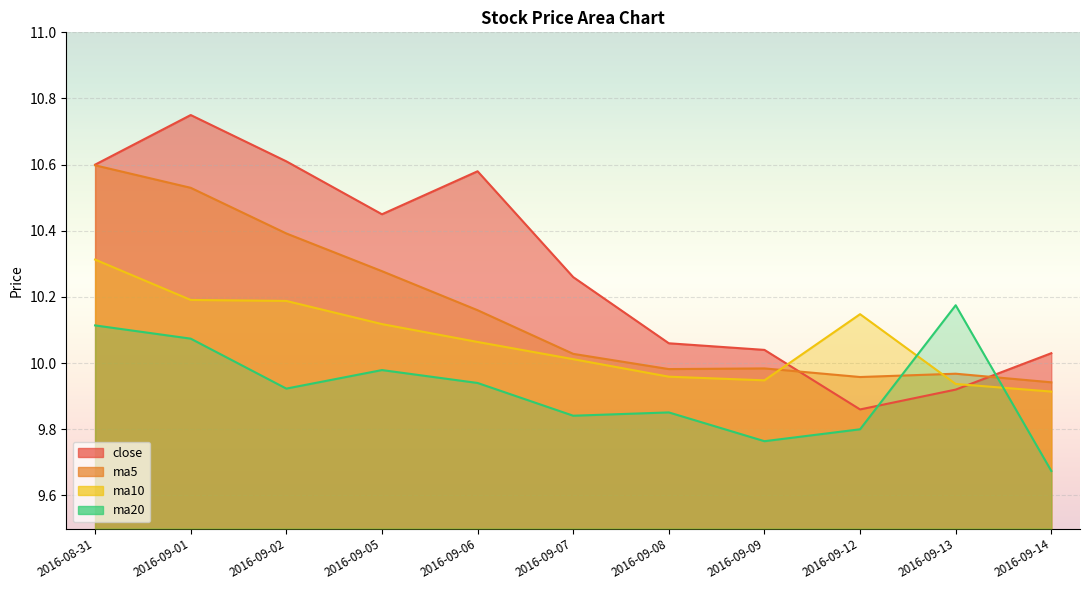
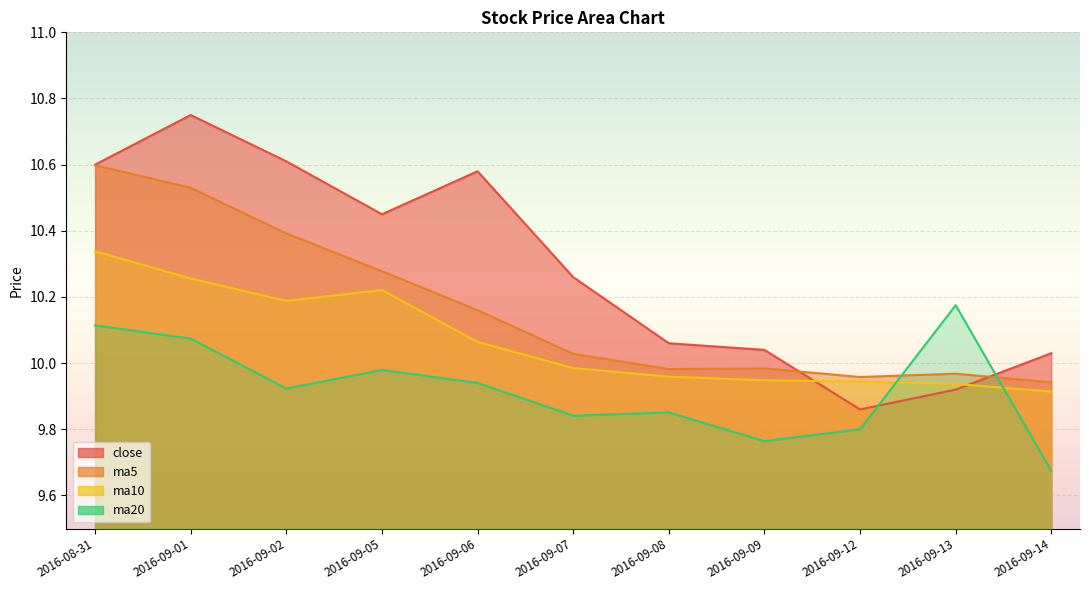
  {
    "ma10": {
-     "2016-08-31": 10.31,
-     "2016-09-01": 10.19,
+     "2016-08-31": 10.34,
+     "2016-09-01": 10.26,
      "2016-09-02": 10.19,
-     "2016-09-05": 10.12,
+     "2016-09-05": 10.22,
      "2016-09-06": 10.06,
-     "2016-09-07": 10.01,
+     "2016-09-07": 9.99,
      "2016-09-08": 9.96,
      "2016-09-09": 9.95,
-     "2016-09-12": 10.15,
+     "2016-09-12": 9.94,
      "2016-09-13": 9.94,
      "2016-09-14": 9.91
    },
    "ma20": {
      "2016-08-31": 10.11,
      "2016-09-01": 10.07,
      "2016-09-02": 9.92,
      "2016-09-05": 9.98,
      "2016-09-06": 9.94,
      "2016-09-07": 9.84,
      "2016-09-08": 9.85,
      "2016-09-09": 9.76,
      "2016-09-12": 9.80,
      "2016-09-13": 10.18,
      "2016-09-14": 9.67
    }
  }
